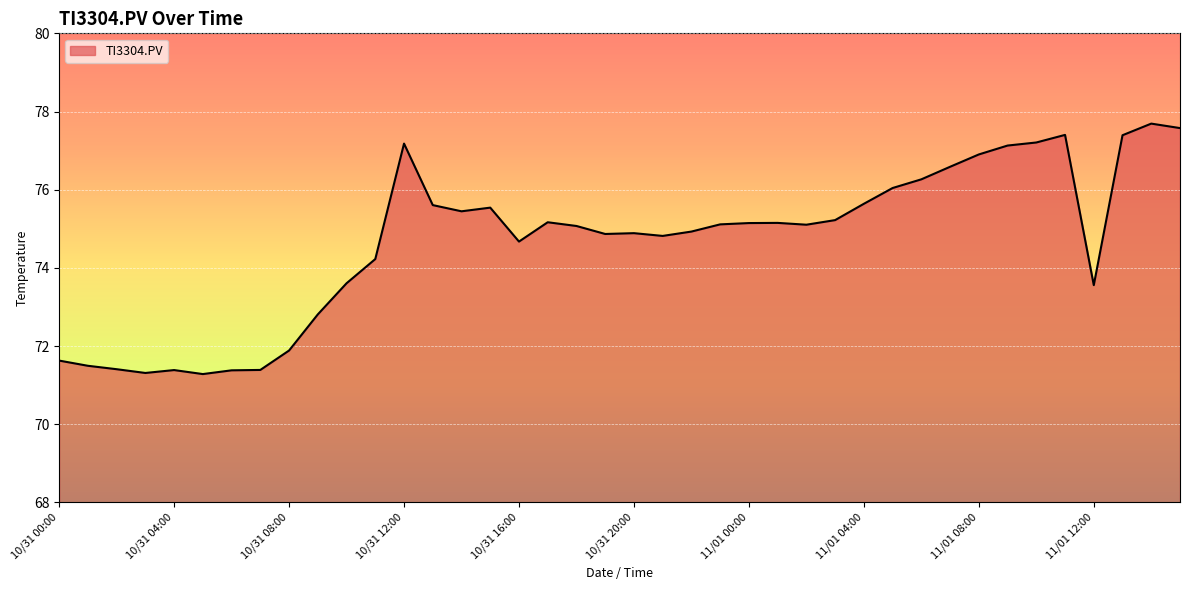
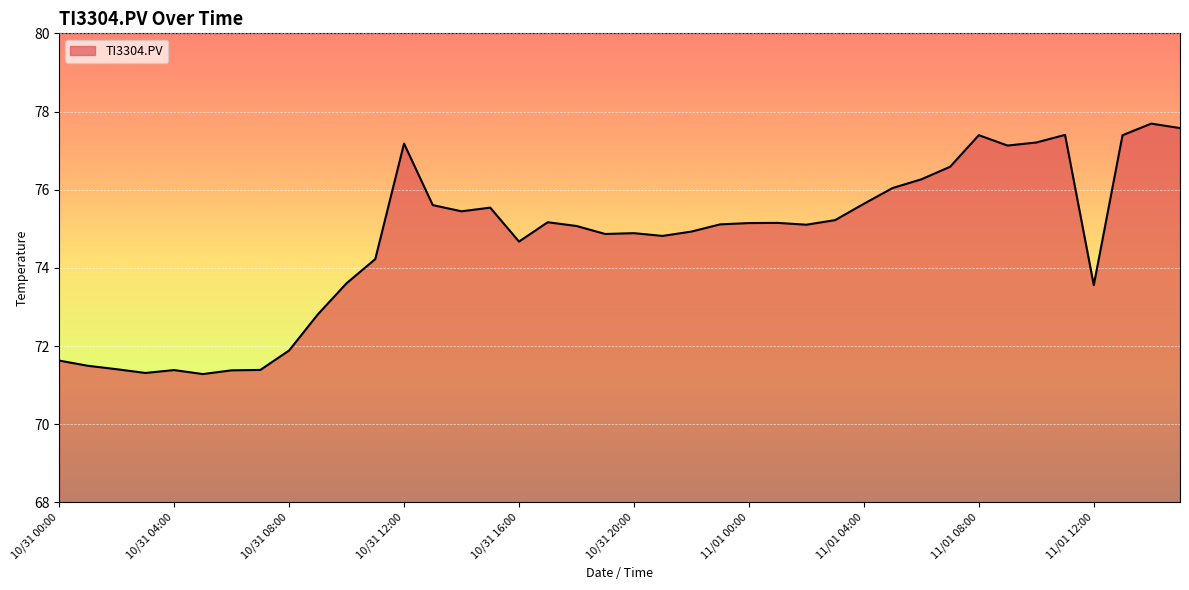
  {
    "10/31 00:00": 71.6,
    "10/31 04:00": 71.4,
    "10/31 08:00": 71.9,
    "10/31 12:00": 77.2,
    "10/31 16:00": 74.7,
    "10/31 20:00": 74.9,
    "11/01 00:00": 75.1,
    "11/01 04:00": 75.6,
-   "11/01 08:00": 76.9,
+   "11/01 08:00": 77.4,
    "11/01 12:00": 73.6
  }
